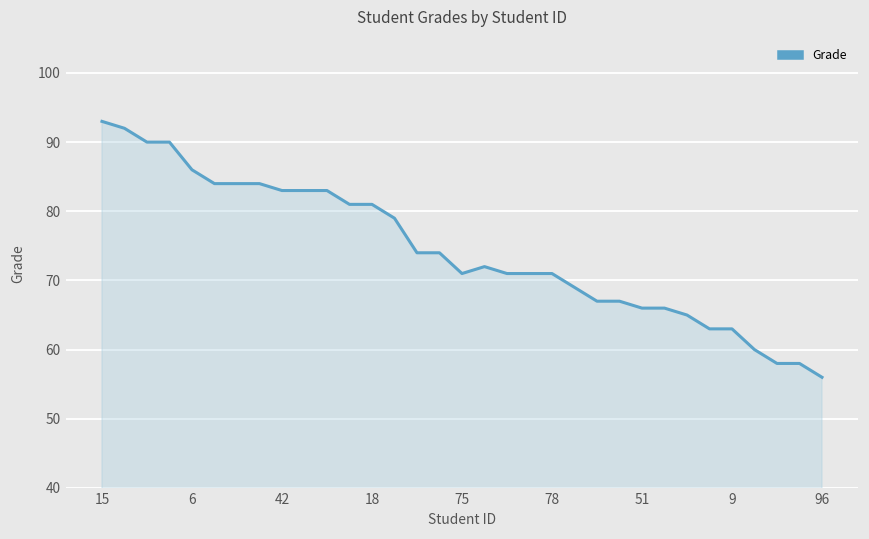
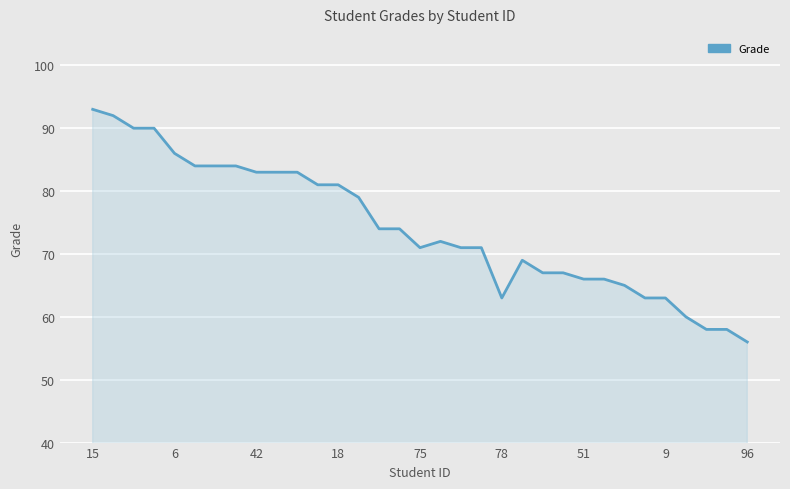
  {
    "42": 83,
    "75": 71,
-   "78": 71,
+   "78": 63,
    "51": 66,
    "96": 56
  }
